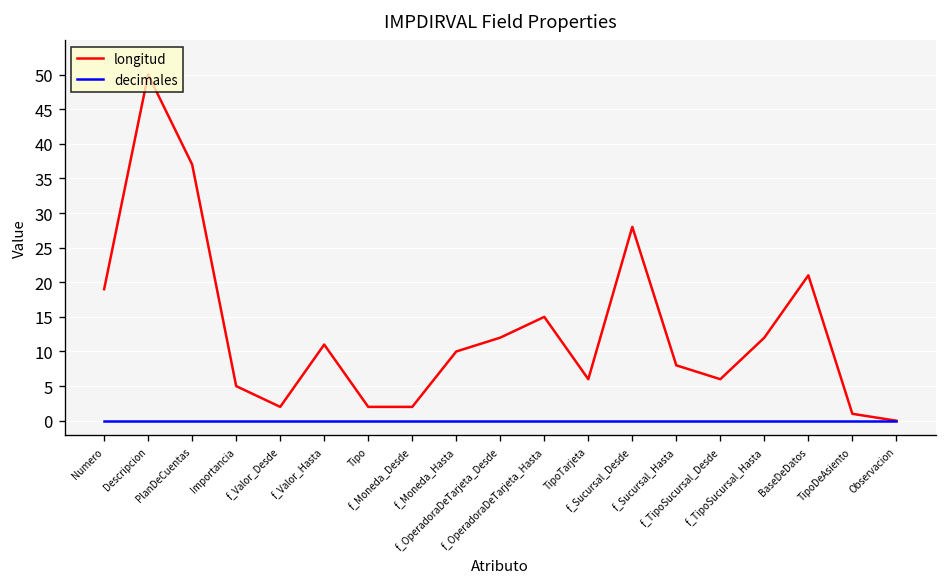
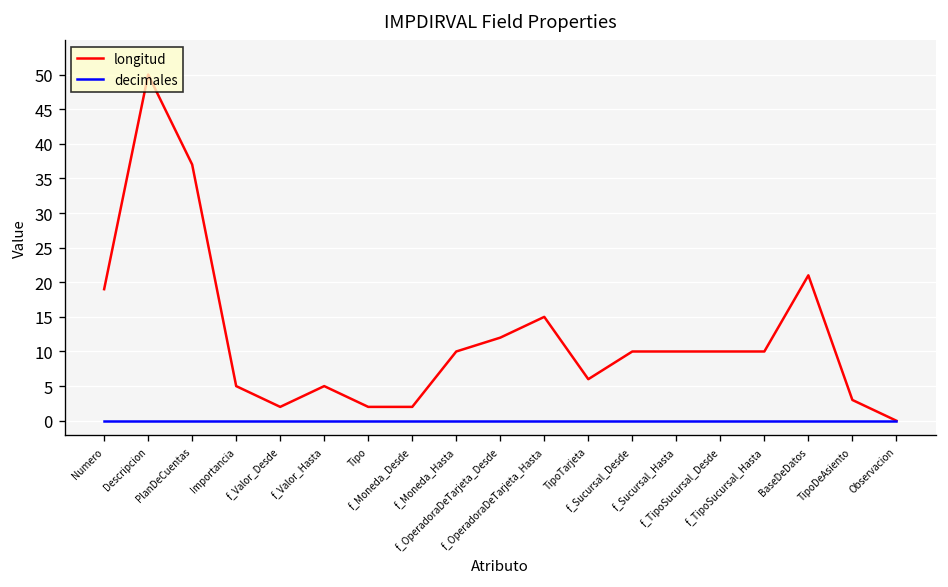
  {
    "longitud": {
      "Numero": 19,
      "PlanDeCuentas": 37,
      "Importancia": 5,
      "f_Valor_Desde": 2,
-     "f_Valor_Hasta": 11,
+     "f_Valor_Hasta": 5,
      "Tipo": 2,
      "f_Moneda_Desde": 2,
      "f_Moneda_Hasta": 10,
      "f_OperadoraDeTarjeta_Desde": 12,
      "f_OperadoraDeTarjeta_Hasta": 15,
      "TipoTarjeta": 6,
-     "f_Sucursal_Desde": 28,
-     "f_Sucursal_Hasta": 8,
-     "f_TipoSucursal_Desde": 6,
-     "f_TipoSucursal_Hasta": 12,
+     "f_Sucursal_Desde": 10,
+     "f_Sucursal_Hasta": 10,
+     "f_TipoSucursal_Desde": 10,
+     "f_TipoSucursal_Hasta": 10,
      "BaseDeDatos": 21,
-     "TipoDeAsiento": 1
+     "TipoDeAsiento": 3
    },
    "decimales": {
      "Numero": 0,
      "Descripcion": 0,
      "PlanDeCuentas": 0,
      "Importancia": 0,
      "f_Valor_Desde": 0,
      "f_Valor_Hasta": 0,
      "Tipo": 0,
      "f_Moneda_Desde": 0,
      "f_Moneda_Hasta": 0,
      "f_OperadoraDeTarjeta_Desde": 0,
      "f_OperadoraDeTarjeta_Hasta": 0,
      "TipoTarjeta": 0,
      "f_Sucursal_Desde": 0,
      "f_Sucursal_Hasta": 0,
      "f_TipoSucursal_Desde": 0,
      "f_TipoSucursal_Hasta": 0,
      "BaseDeDatos": 0,
      "TipoDeAsiento": 0
    }
  }
